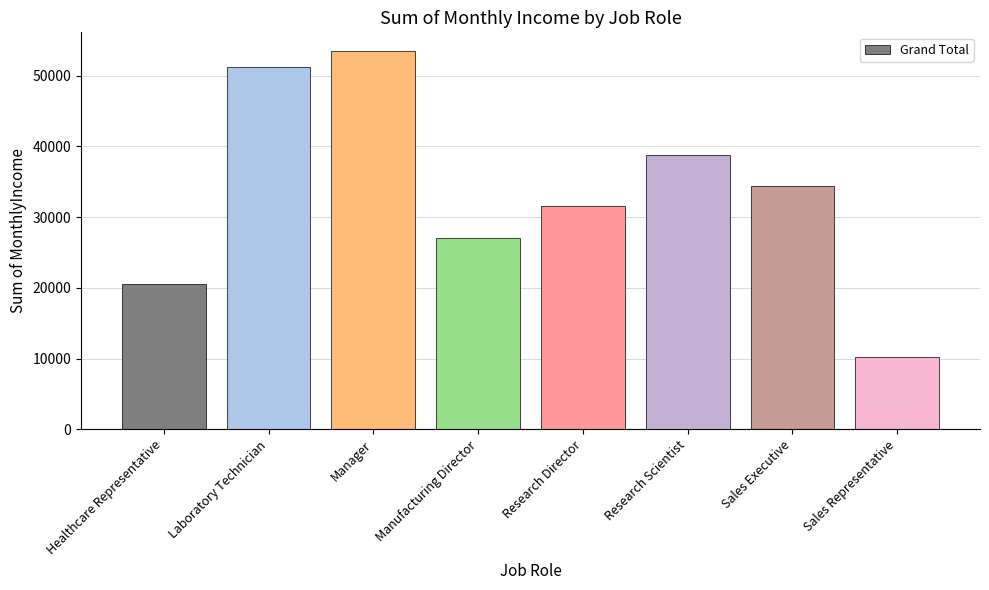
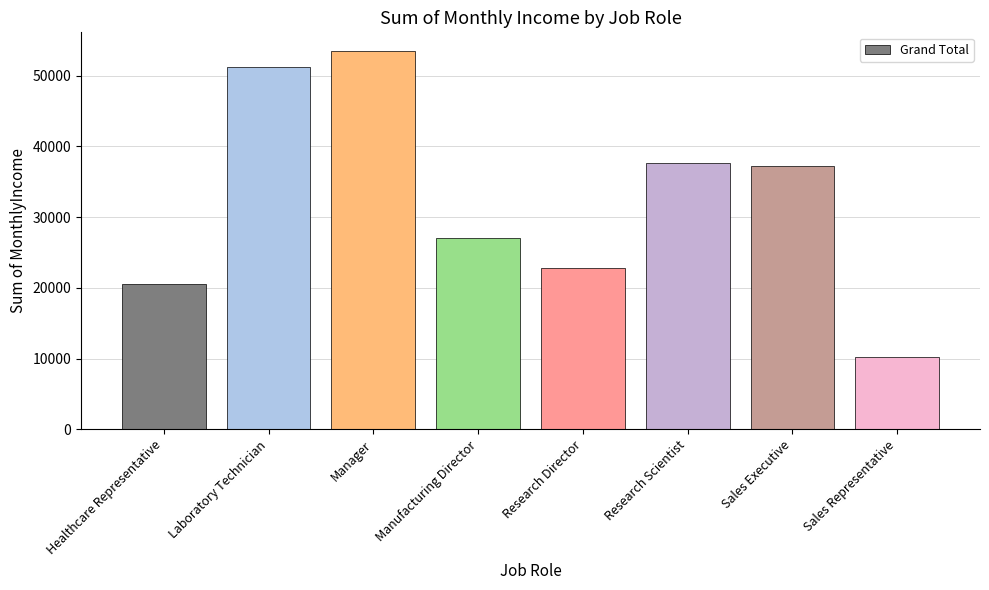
  {
    "Healthcare Representative": 21000,
    "Laboratory Technician": 51000,
    "Manager": 53000,
    "Manufacturing Director": 27000,
-   "Research Director": 32000,
-   "Research Scientist": 39000,
-   "Sales Executive": 34000,
+   "Research Director": 23000,
+   "Research Scientist": 38000,
+   "Sales Executive": 37000,
    "Sales Representative": 10000
  }
